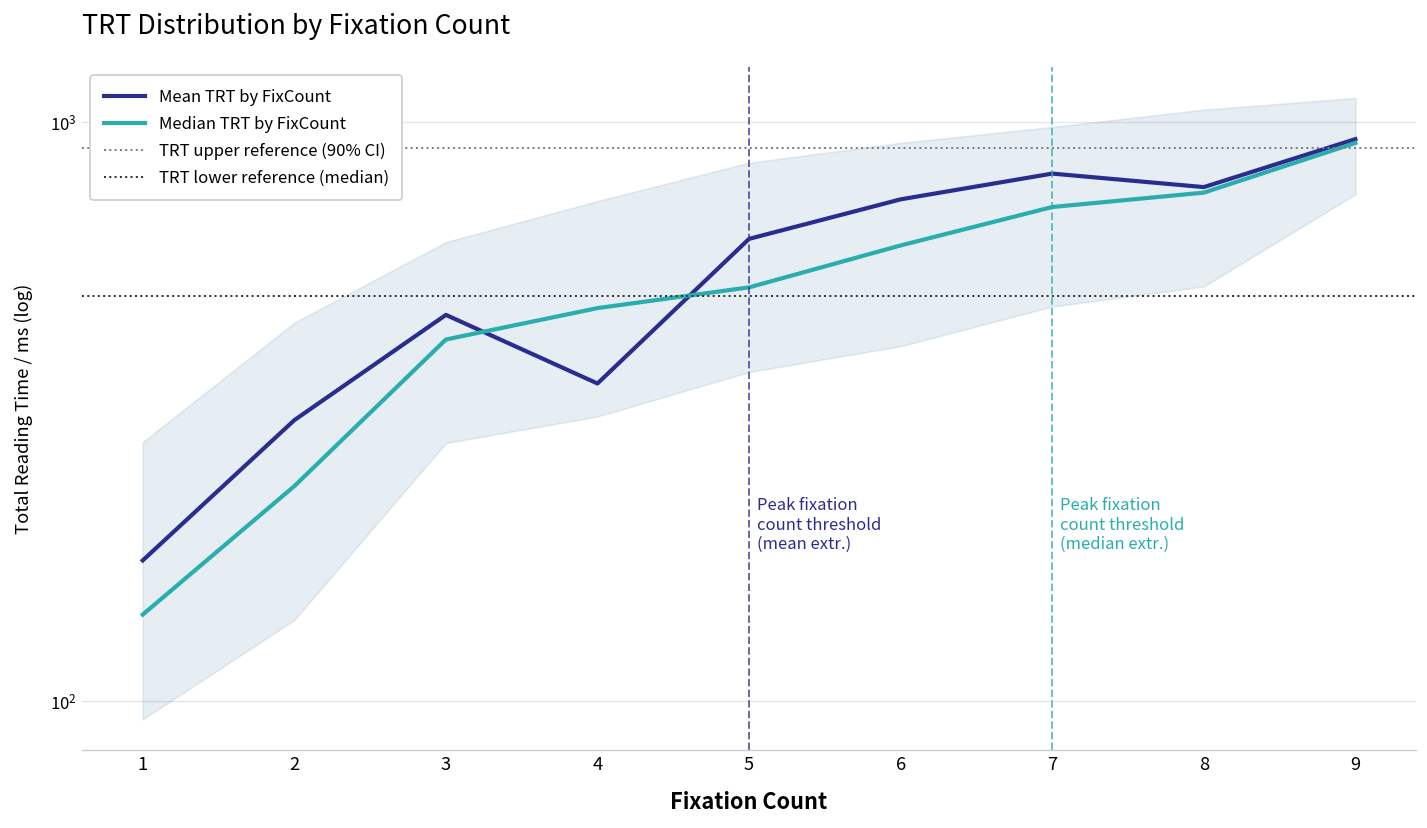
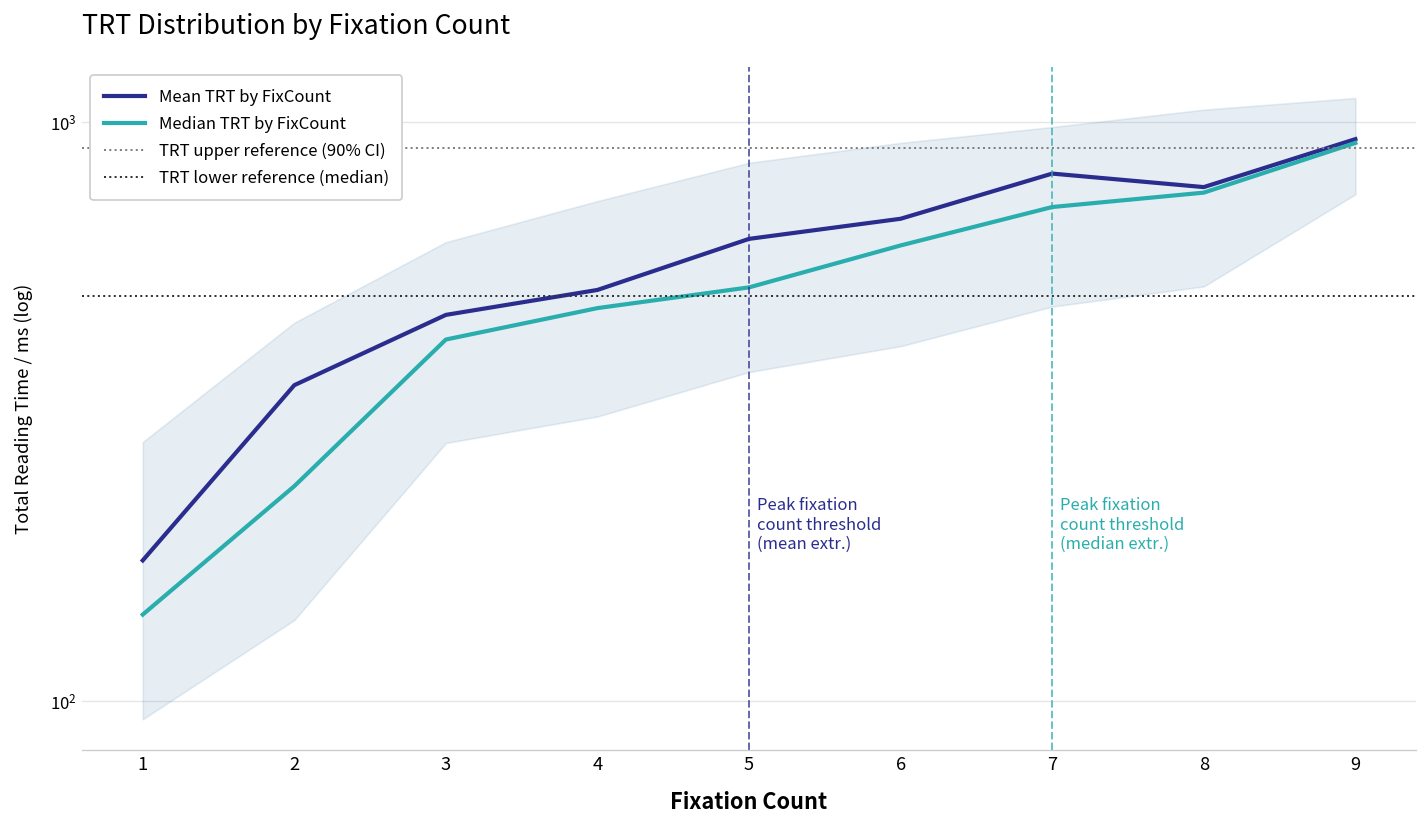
  {
    "Mean TRT by FixCount": {
      "1": 175,
-     "2": 310,
+     "2": 350,
      "3": 460,
-     "4": 350,
+     "4": 510,
      "5": 630,
-     "6": 740,
+     "6": 680,
      "7": 810,
      "8": 770,
      "9": 930
    }
  }
